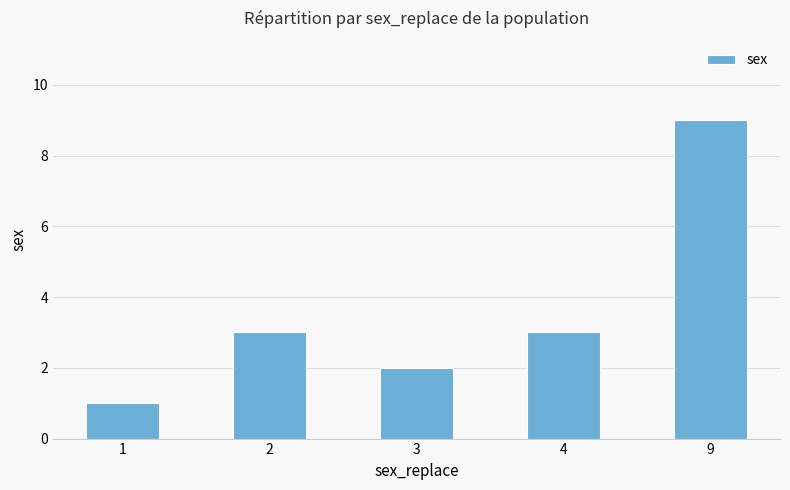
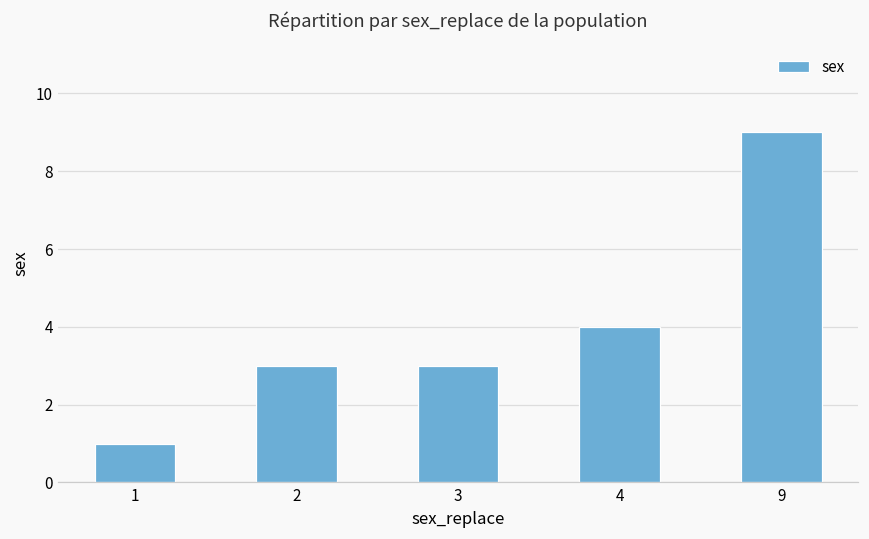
  {
    "1": 1,
    "2": 3,
-   "3": 2,
-   "4": 3,
+   "3": 3,
+   "4": 4,
    "9": 9
  }
